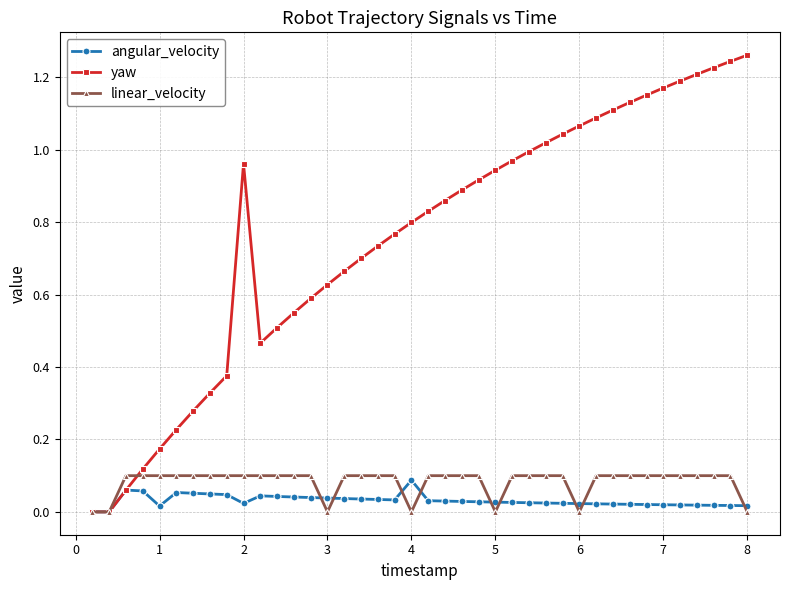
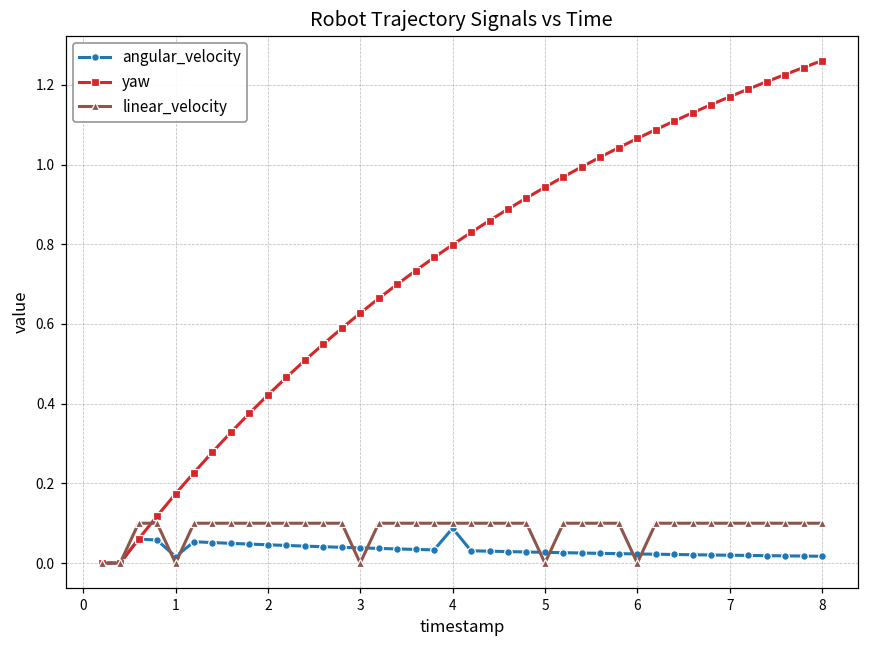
  {
    "angular_velocity": {
      "1": 0.02,
-     "2": 0.02,
+     "2": 0.05,
      "3": 0.04,
      "4": 0.09,
      "5": 0.03,
      "6": 0.02,
      "7": 0.02,
      "8": 0.02
    },
    "yaw": {
      "1": 0.17,
-     "2": 0.96,
+     "2": 0.42,
      "3": 0.63,
      "4": 0.80,
      "5": 0.94,
      "6": 1.07,
      "7": 1.17,
      "8": 1.26
    },
    "linear_velocity": {
-     "1": 0.1,
+     "1": 0.0,
      "2": 0.1,
      "3": 0.0,
-     "4": 0.0,
+     "4": 0.1,
      "5": 0.0,
      "6": 0.0,
      "7": 0.1,
-     "8": 0.0
+     "8": 0.1
    }
  }
